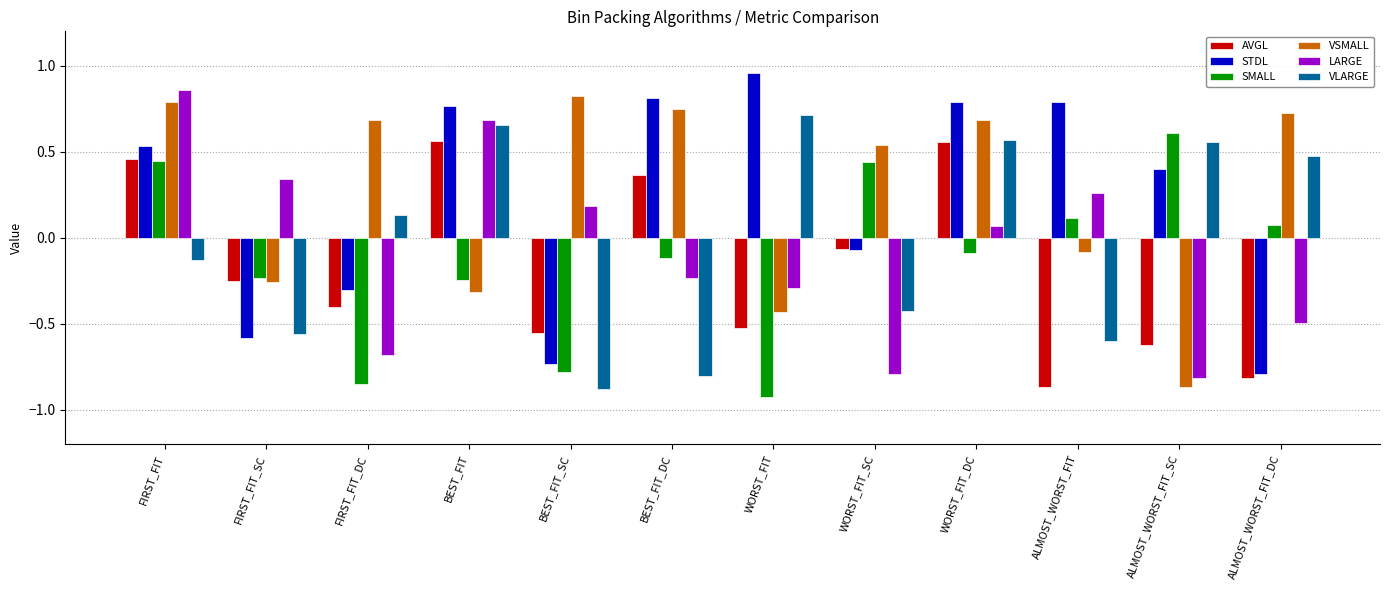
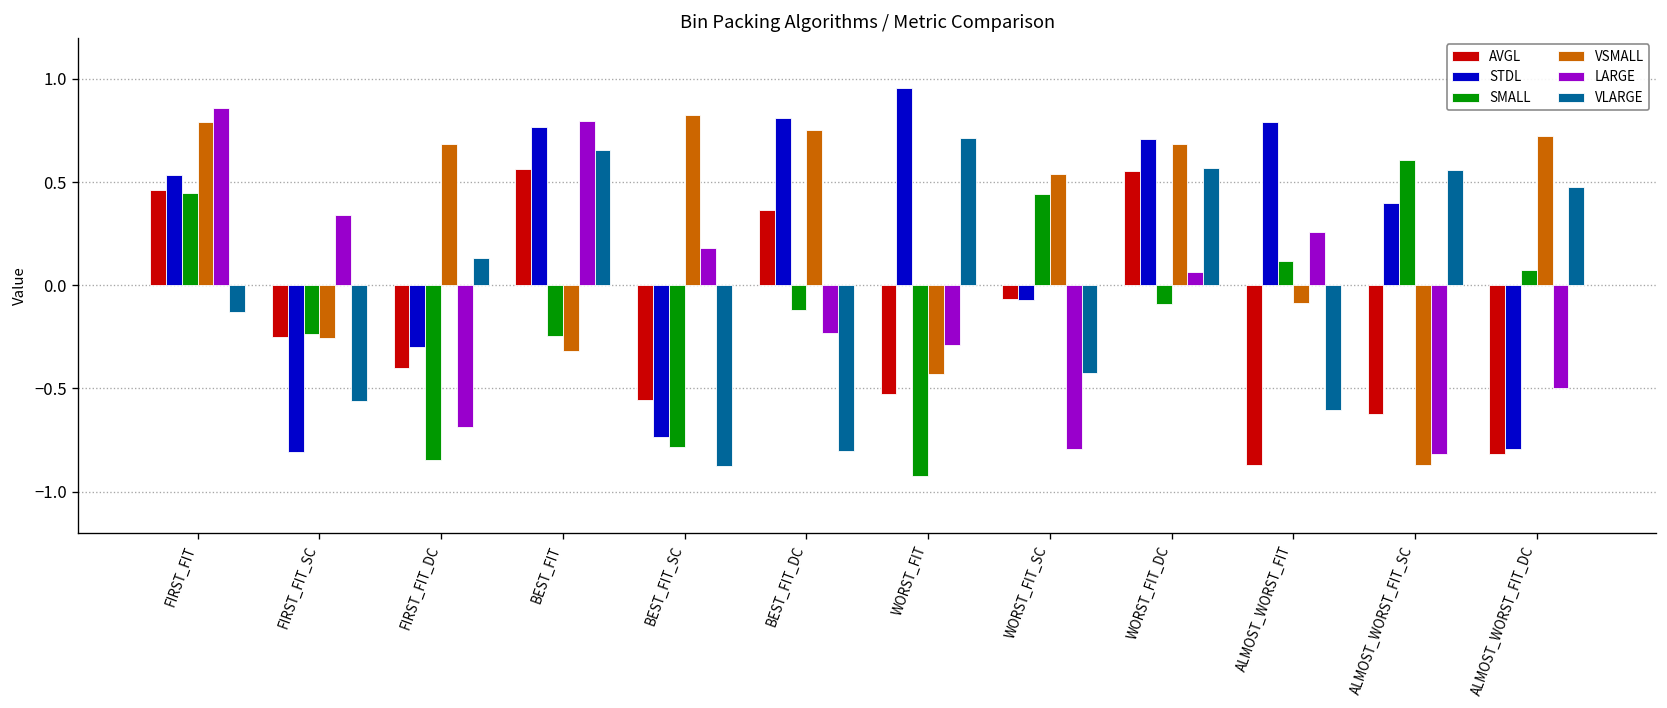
  {
    "AVGL": {
      "FIRST_FIT": 0.46,
      "FIRST_FIT_SC": -0.25,
      "FIRST_FIT_DC": -0.40,
      "BEST_FIT": 0.56,
      "BEST_FIT_SC": -0.56,
      "BEST_FIT_DC": 0.36,
      "WORST_FIT": -0.53,
      "WORST_FIT_SC": -0.07,
      "WORST_FIT_DC": 0.56,
      "ALMOST_WORST_FIT": -0.87,
      "ALMOST_WORST_FIT_SC": -0.62,
      "ALMOST_WORST_FIT_DC": -0.82
    },
    "STDL": {
      "FIRST_FIT": 0.53,
-     "FIRST_FIT_SC": -0.58,
+     "FIRST_FIT_SC": -0.81,
      "FIRST_FIT_DC": -0.30,
      "BEST_FIT": 0.77,
      "BEST_FIT_SC": -0.73,
      "BEST_FIT_DC": 0.81,
      "WORST_FIT": 0.96,
      "WORST_FIT_SC": -0.07,
-     "WORST_FIT_DC": 0.79,
+     "WORST_FIT_DC": 0.71,
      "ALMOST_WORST_FIT": 0.79,
      "ALMOST_WORST_FIT_SC": 0.40,
      "ALMOST_WORST_FIT_DC": -0.79
    },
    "SMALL": {
      "FIRST_FIT": 0.45,
      "FIRST_FIT_SC": -0.24,
      "FIRST_FIT_DC": -0.85,
      "BEST_FIT": -0.25,
      "BEST_FIT_SC": -0.78,
      "BEST_FIT_DC": -0.12,
      "WORST_FIT": -0.93,
      "WORST_FIT_SC": 0.44,
      "WORST_FIT_DC": -0.09,
      "ALMOST_WORST_FIT": 0.12,
      "ALMOST_WORST_FIT_SC": 0.61,
      "ALMOST_WORST_FIT_DC": 0.07
    },
    "VSMALL": {
      "FIRST_FIT": 0.79,
      "FIRST_FIT_SC": -0.26,
      "FIRST_FIT_DC": 0.69,
      "BEST_FIT": -0.32,
      "BEST_FIT_SC": 0.83,
      "BEST_FIT_DC": 0.75,
      "WORST_FIT": -0.43,
      "WORST_FIT_SC": 0.54,
      "WORST_FIT_DC": 0.68,
      "ALMOST_WORST_FIT": -0.08,
      "ALMOST_WORST_FIT_SC": -0.87,
      "ALMOST_WORST_FIT_DC": 0.72
    },
    "LARGE": {
      "FIRST_FIT": 0.86,
      "FIRST_FIT_SC": 0.34,
      "FIRST_FIT_DC": -0.69,
-     "BEST_FIT": 0.68,
+     "BEST_FIT": 0.80,
      "BEST_FIT_SC": 0.18,
      "BEST_FIT_DC": -0.23,
      "WORST_FIT": -0.29,
      "WORST_FIT_SC": -0.79,
      "WORST_FIT_DC": 0.07,
      "ALMOST_WORST_FIT": 0.26,
      "ALMOST_WORST_FIT_SC": -0.82,
      "ALMOST_WORST_FIT_DC": -0.50
    },
    "VLARGE": {
      "FIRST_FIT": -0.13,
      "FIRST_FIT_SC": -0.56,
      "FIRST_FIT_DC": 0.13,
      "BEST_FIT": 0.66,
      "BEST_FIT_SC": -0.88,
      "BEST_FIT_DC": -0.81,
      "WORST_FIT": 0.71,
      "WORST_FIT_SC": -0.43,
      "WORST_FIT_DC": 0.57,
      "ALMOST_WORST_FIT": -0.60,
      "ALMOST_WORST_FIT_SC": 0.56,
      "ALMOST_WORST_FIT_DC": 0.48
    }
  }
